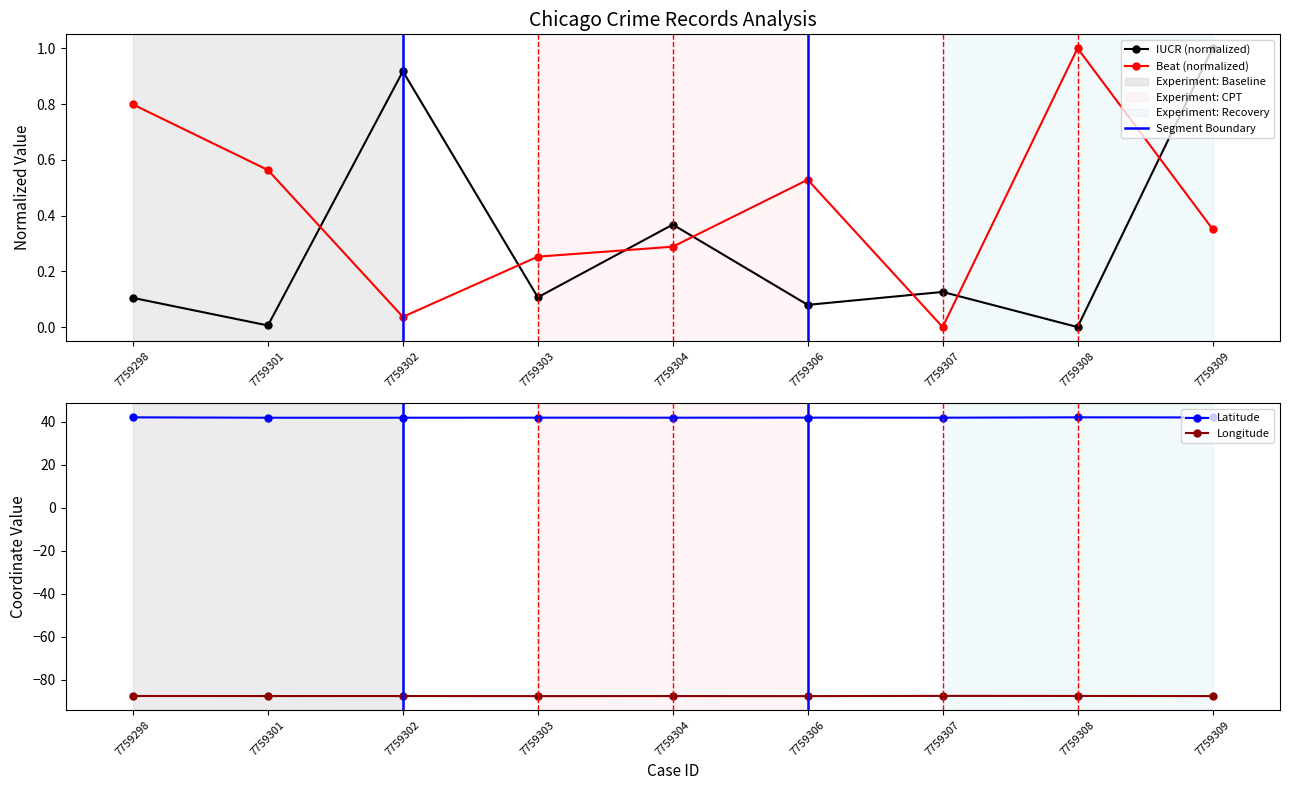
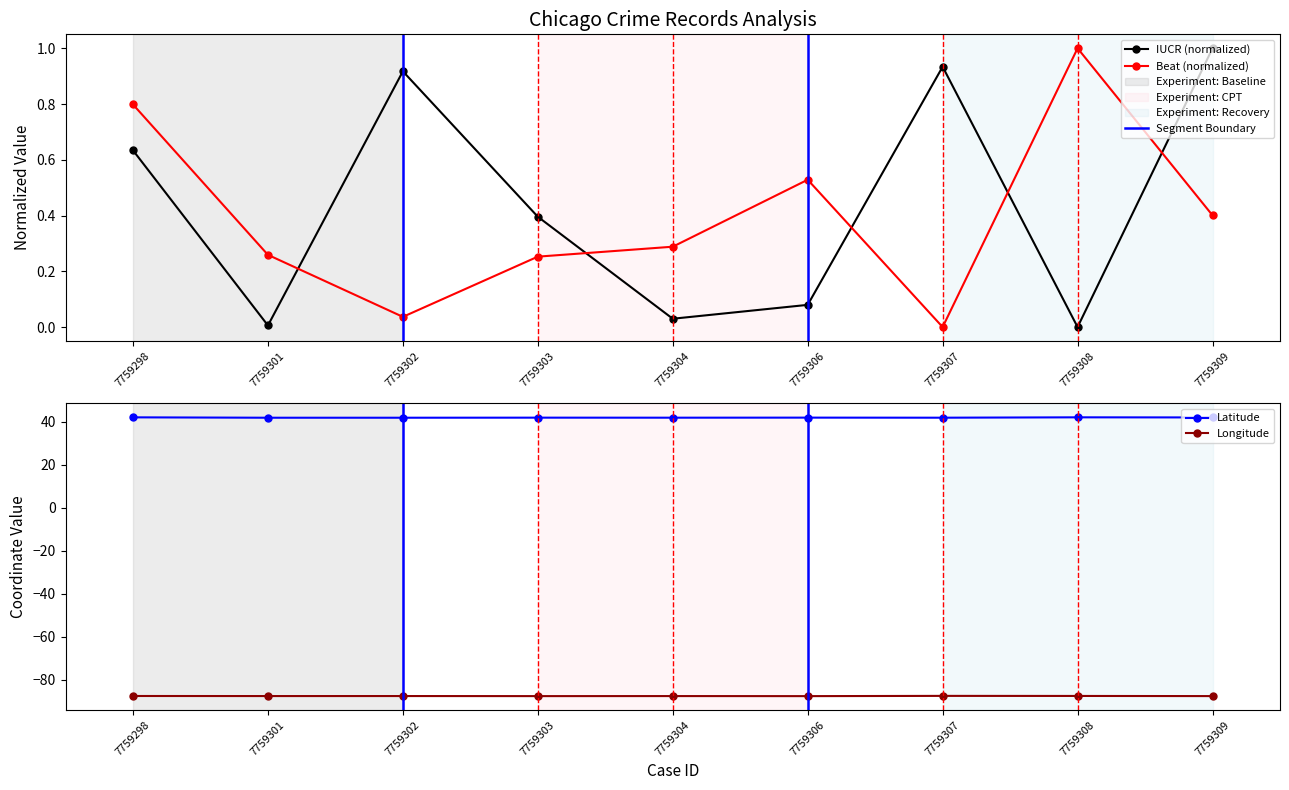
  {
    "Chicago Crime Records Analysis": {
      "IUCR (normalized)": {
-       "7759298": 0.10,
+       "7759298": 0.63,
        "7759301": 0.01,
        "7759302": 0.92,
-       "7759303": 0.11,
-       "7759304": 0.37,
+       "7759303": 0.40,
+       "7759304": 0.03,
        "7759306": 0.08,
-       "7759307": 0.13,
+       "7759307": 0.93,
        "7759308": 0.00
      },
      "Beat (normalized)": {
        "7759298": 0.80,
-       "7759301": 0.56,
+       "7759301": 0.26,
        "7759302": 0.04,
        "7759303": 0.25,
        "7759304": 0.29,
        "7759306": 0.53,
        "7759307": 0.00,
        "7759308": 1.00,
-       "7759309": 0.35
+       "7759309": 0.40
      }
    }
  }
